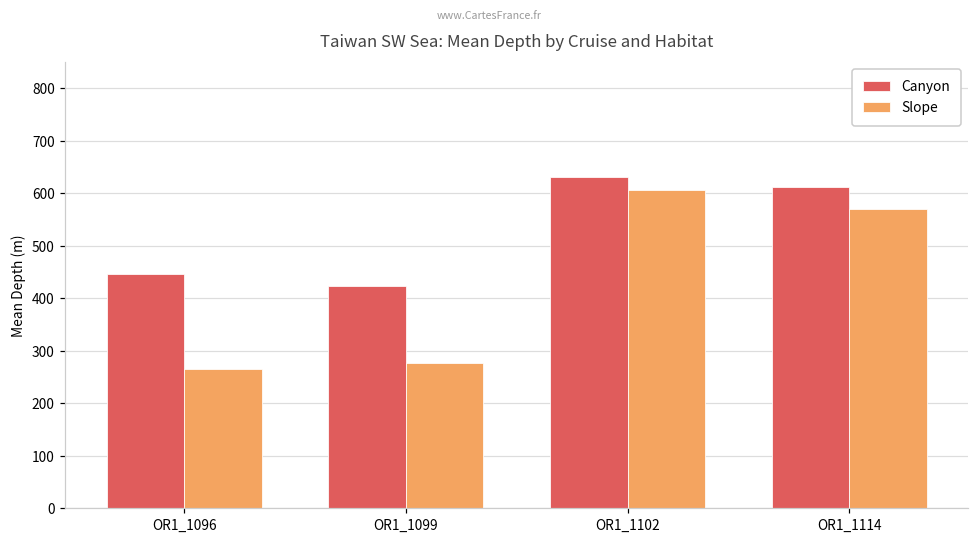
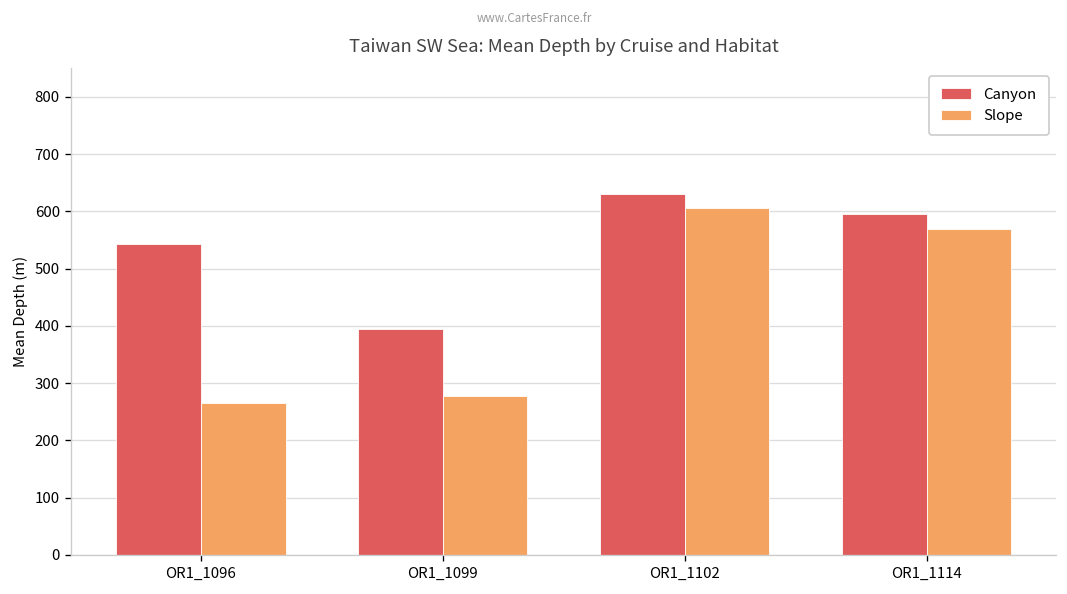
  {
    "Canyon": {
-     "OR1_1096": 450,
-     "OR1_1099": 420,
+     "OR1_1096": 540,
+     "OR1_1099": 400,
      "OR1_1102": 630,
-     "OR1_1114": 610
+     "OR1_1114": 590
    },
    "Slope": {
      "OR1_1096": 260,
      "OR1_1099": 280,
      "OR1_1102": 610,
      "OR1_1114": 570
    }
  }
